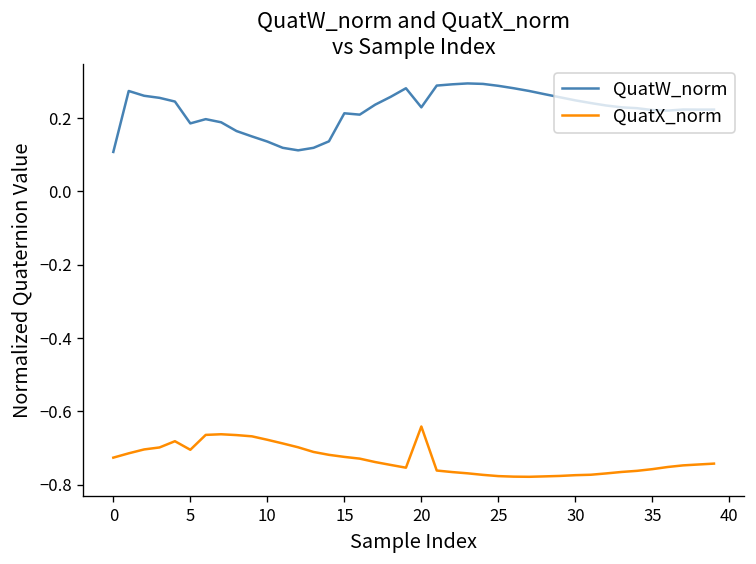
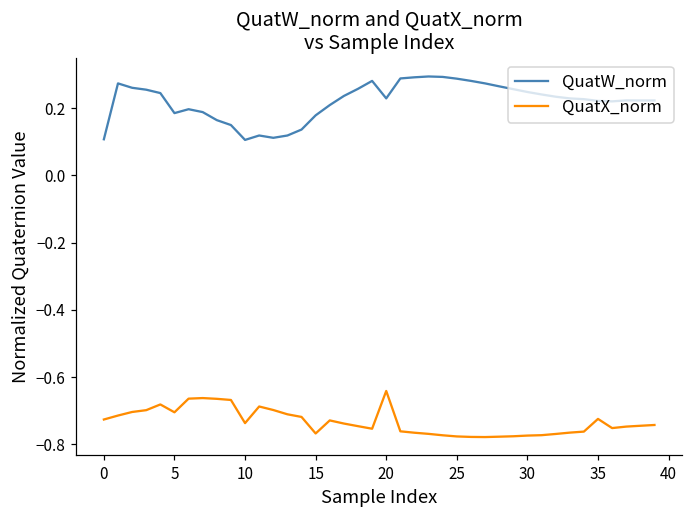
  {
    "QuatW_norm": {
      "0": 0.11,
      "5": 0.19,
-     "10": 0.14,
-     "15": 0.21,
+     "10": 0.11,
+     "15": 0.18,
      "20": 0.23,
      "25": 0.29
    },
    "QuatX_norm": {
      "0": -0.73,
      "5": -0.70,
-     "10": -0.68,
-     "15": -0.72,
+     "10": -0.74,
+     "15": -0.77,
      "20": -0.64,
      "25": -0.78,
      "30": -0.77,
-     "35": -0.76
+     "35": -0.72
    }
  }
